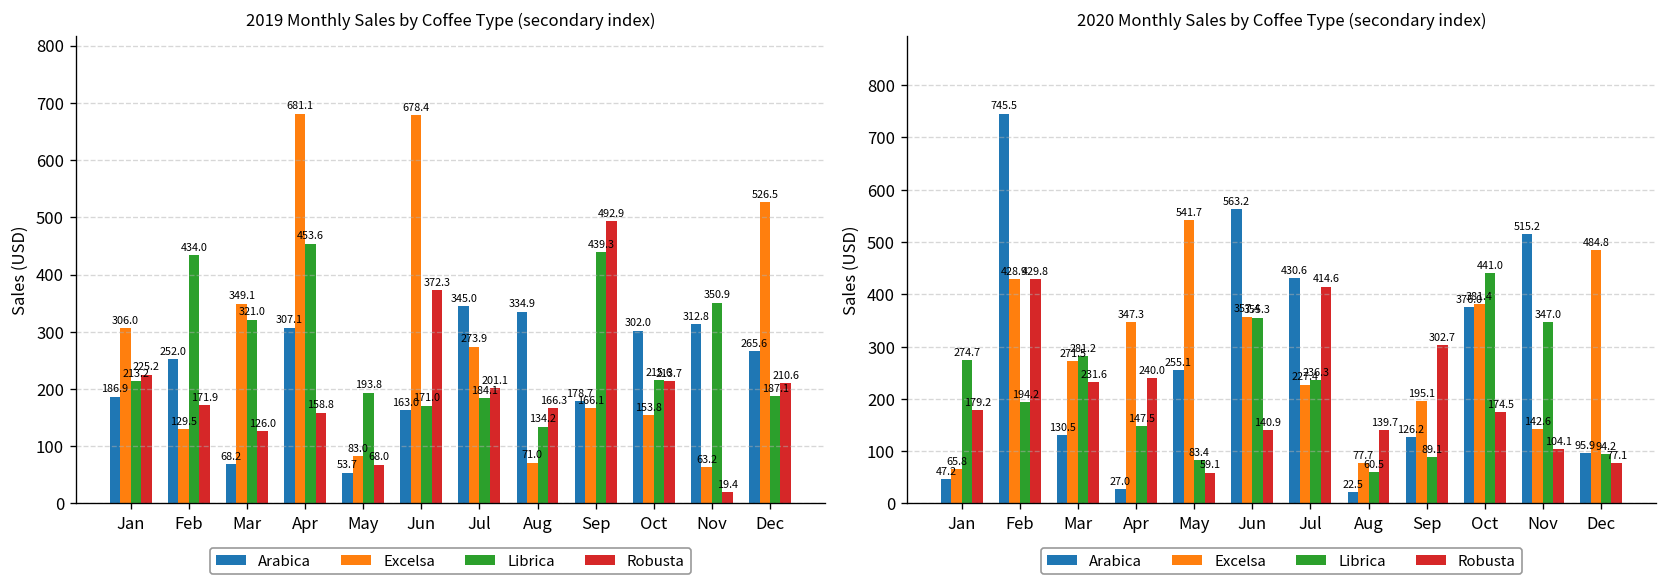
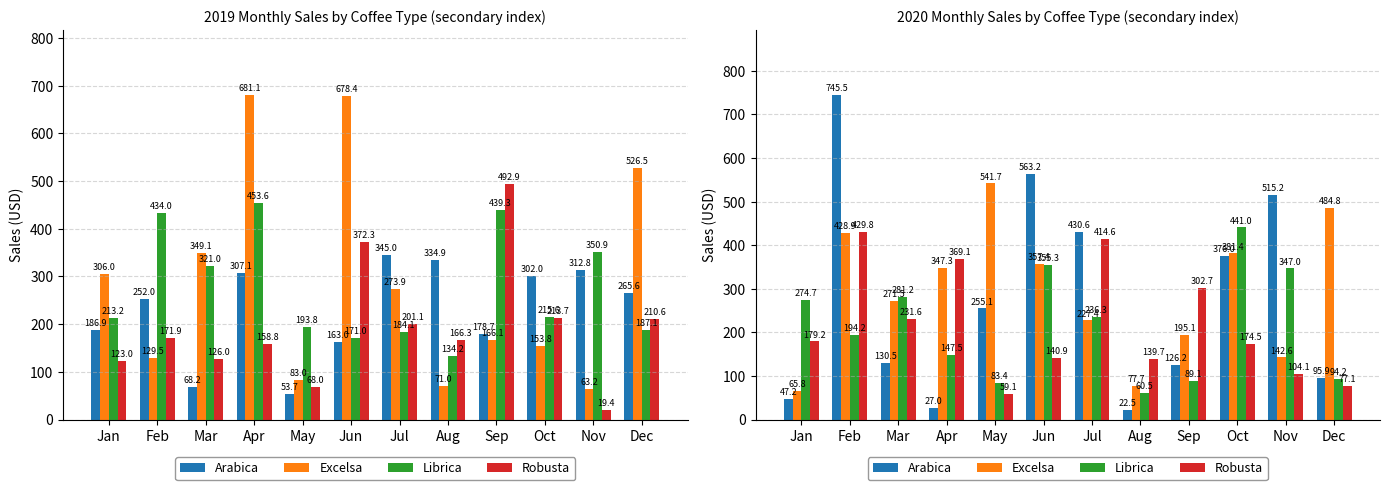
  {
    "2019 Monthly Sales by Coffee Type (secondary index)": {
      "Arabica": {
        "Jan": 186.9,
        "Feb": 252.0,
        "Mar": 68.2,
        "Apr": 307.1,
        "May": 53.7,
        "Jun": 163.0,
        "Jul": 345.0,
        "Aug": 334.9,
        "Oct": 302.0,
        "Nov": 312.8,
        "Dec": 265.6
      },
      "Excelsa": {
        "Jan": 306.0,
        "Feb": 129.5,
        "Mar": 349.1,
        "Apr": 681.1,
        "May": 83.0,
        "Jun": 678.4,
        "Jul": 273.9,
        "Aug": 71.0,
        "Oct": 153.8,
        "Nov": 63.2,
        "Dec": 526.5
      },
      "Librica": {
        "Feb": 434.0,
        "Mar": 321.0,
        "Apr": 453.6,
        "May": 193.8,
        "Jun": 171.0,
        "Jul": 184.1,
        "Aug": 134.2,
        "Sep": 439.3,
        "Nov": 350.9,
        "Dec": 187.1
      },
      "Robusta": {
-       "Jan": 225.2,
+       "Jan": 123.0,
        "Feb": 171.9,
        "Mar": 126.0,
        "Apr": 158.8,
        "May": 68.0,
        "Jun": 372.3,
        "Jul": 201.1,
        "Aug": 166.3,
        "Sep": 492.9,
        "Nov": 19.4,
        "Dec": 210.6
      }
    },
    "2020 Monthly Sales by Coffee Type (secondary index)": {
      "Arabica": {
        "Jan": 47.2,
        "Feb": 745.5,
        "Mar": 130.5,
        "Apr": 27.0,
        "May": 255.1,
        "Jun": 563.2,
        "Jul": 430.6,
        "Aug": 22.5,
        "Sep": 126.2,
        "Nov": 515.2,
        "Dec": 95.9
      },
      "Excelsa": {
        "Jan": 65.8,
        "Apr": 347.3,
        "May": 541.7,
        "Aug": 77.7,
        "Sep": 195.1,
        "Nov": 142.6,
        "Dec": 484.8
      },
      "Librica": {
        "Jan": 274.7,
        "Feb": 194.2,
        "Apr": 147.5,
        "May": 83.4,
        "Aug": 60.5,
        "Sep": 89.1,
        "Oct": 441.0,
        "Nov": 347.0,
        "Dec": 94.2
      },
      "Robusta": {
        "Jan": 179.2,
        "Mar": 231.6,
-       "Apr": 240.0,
+       "Apr": 369.1,
        "May": 59.1,
        "Jun": 140.9,
        "Jul": 414.6,
        "Aug": 139.7,
        "Sep": 302.7,
        "Oct": 174.5,
        "Nov": 104.1,
        "Dec": 77.1
      }
    }
  }
